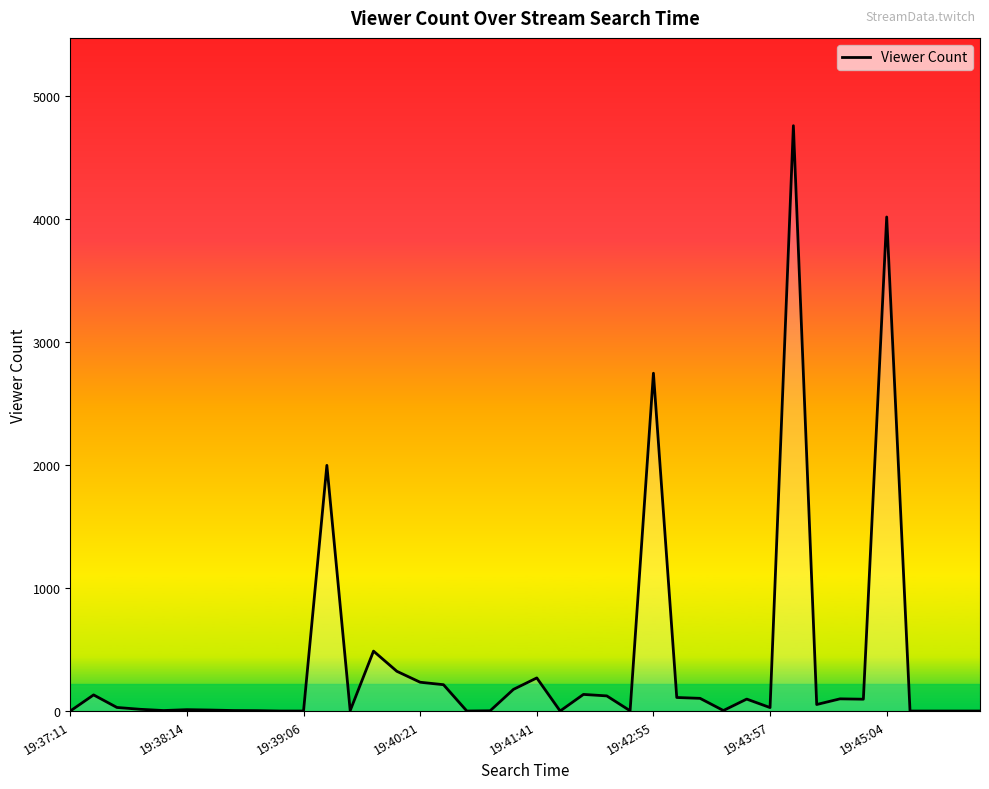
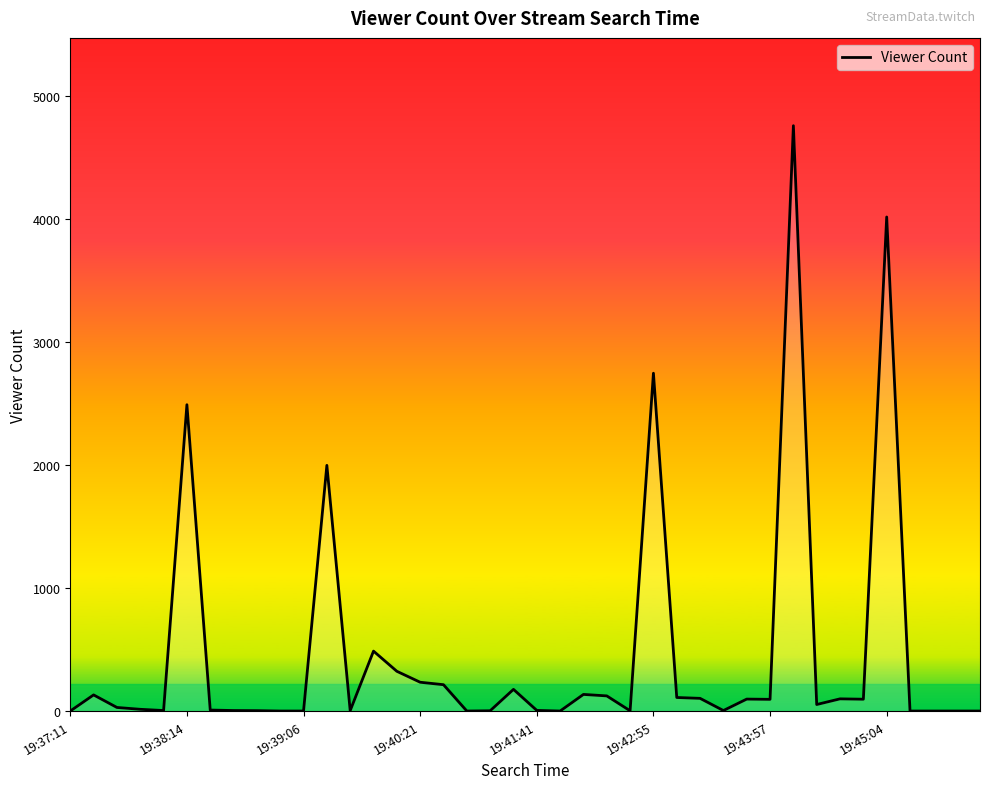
  {
    "Viewer Count": {
      "19:37:11": 0,
-     "19:38:14": 10,
+     "19:38:14": 2490,
      "19:39:06": 0,
      "19:40:21": 240,
-     "19:41:41": 270,
+     "19:41:41": 10,
      "19:42:55": 2750,
-     "19:43:57": 30,
+     "19:43:57": 100,
      "19:45:04": 4020
    }
  }
